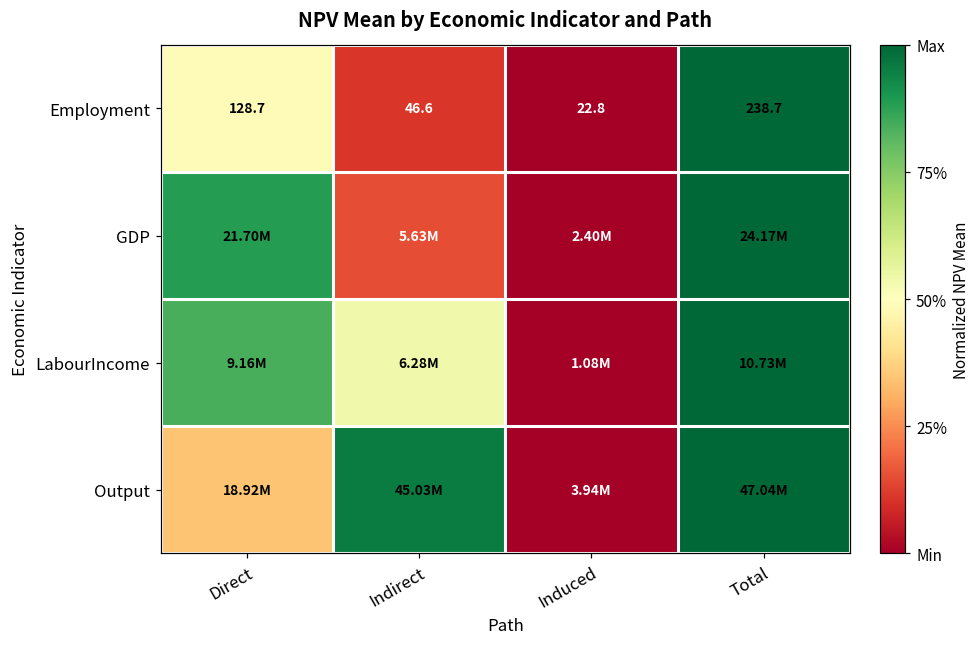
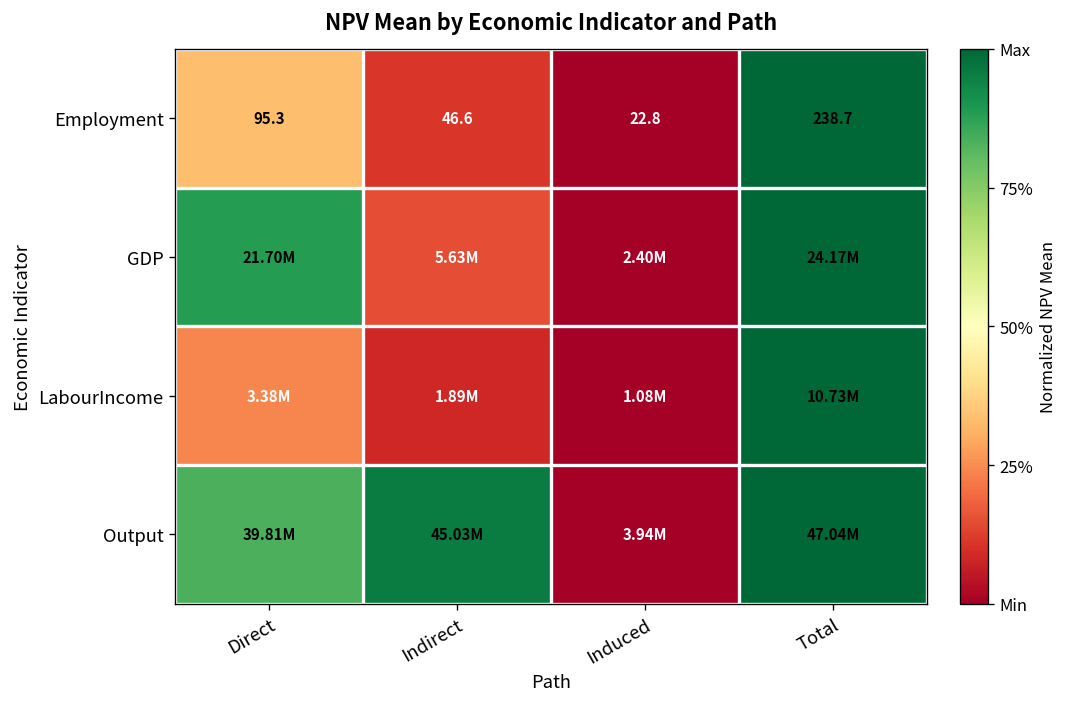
  {
    "Employment": {
-     "Direct": "128.7",
+     "Direct": "95.3",
      "Indirect": "46.6",
      "Induced": "22.8",
      "Total": "238.7"
    },
    "GDP": {
      "Direct": "21.70M",
      "Indirect": "5.63M",
      "Induced": "2.40M",
      "Total": "24.17M"
    },
    "LabourIncome": {
-     "Direct": "9.16M",
-     "Indirect": "6.28M",
+     "Direct": "3.38M",
+     "Indirect": "1.89M",
      "Induced": "1.08M",
      "Total": "10.73M"
    },
    "Output": {
-     "Direct": "18.92M",
+     "Direct": "39.81M",
      "Indirect": "45.03M",
      "Induced": "3.94M",
      "Total": "47.04M"
    }
  }
